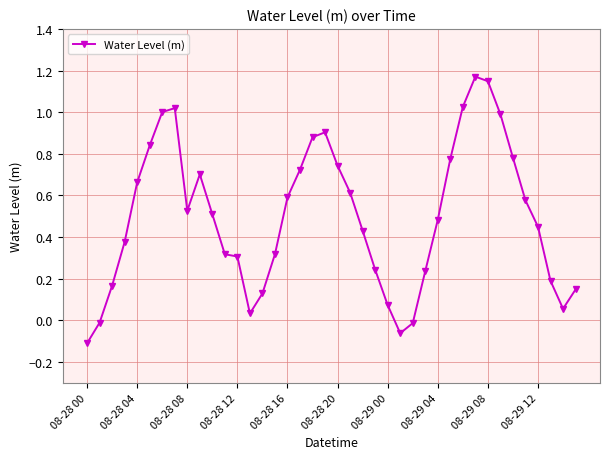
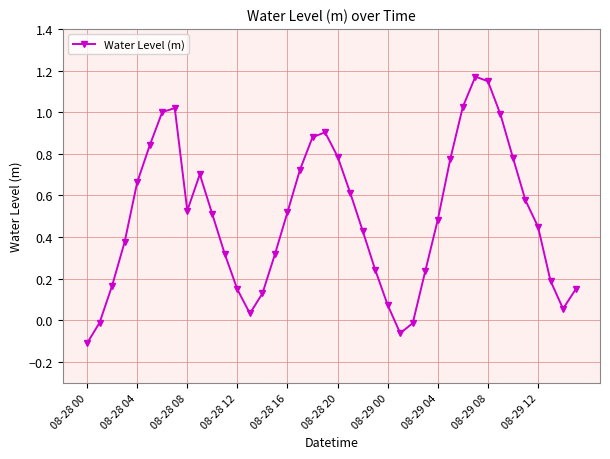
  {
    "08-28 00": -0.11,
    "08-28 04": 0.66,
    "08-28 08": 0.53,
-   "08-28 12": 0.31,
-   "08-28 16": 0.59,
-   "08-28 20": 0.74,
+   "08-28 12": 0.15,
+   "08-28 16": 0.52,
+   "08-28 20": 0.79,
    "08-29 00": 0.07,
    "08-29 04": 0.48,
    "08-29 08": 1.15,
    "08-29 12": 0.45
  }
